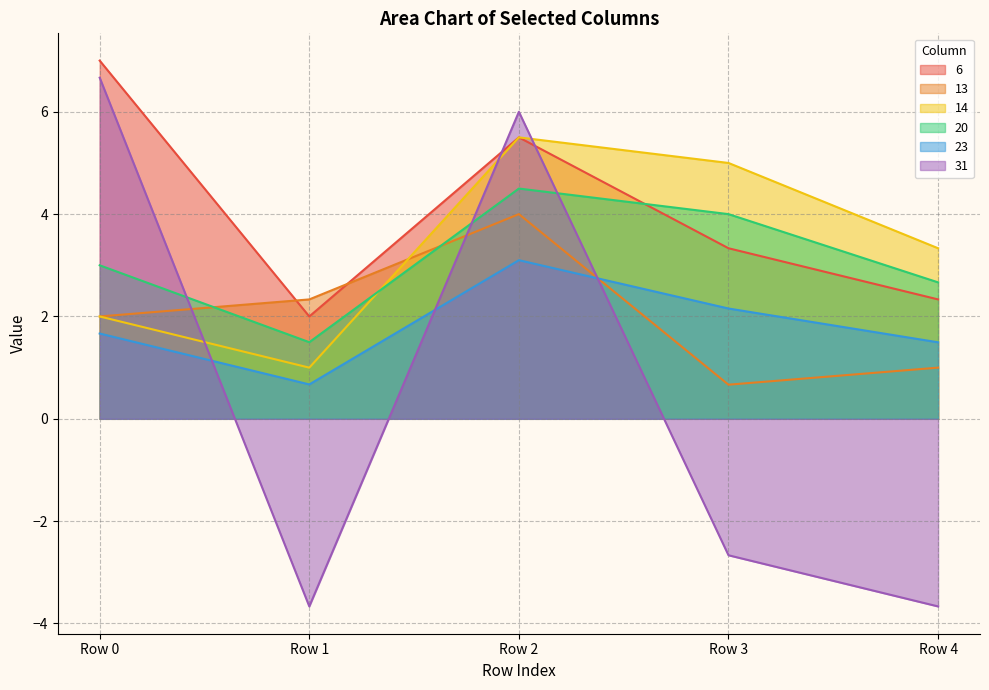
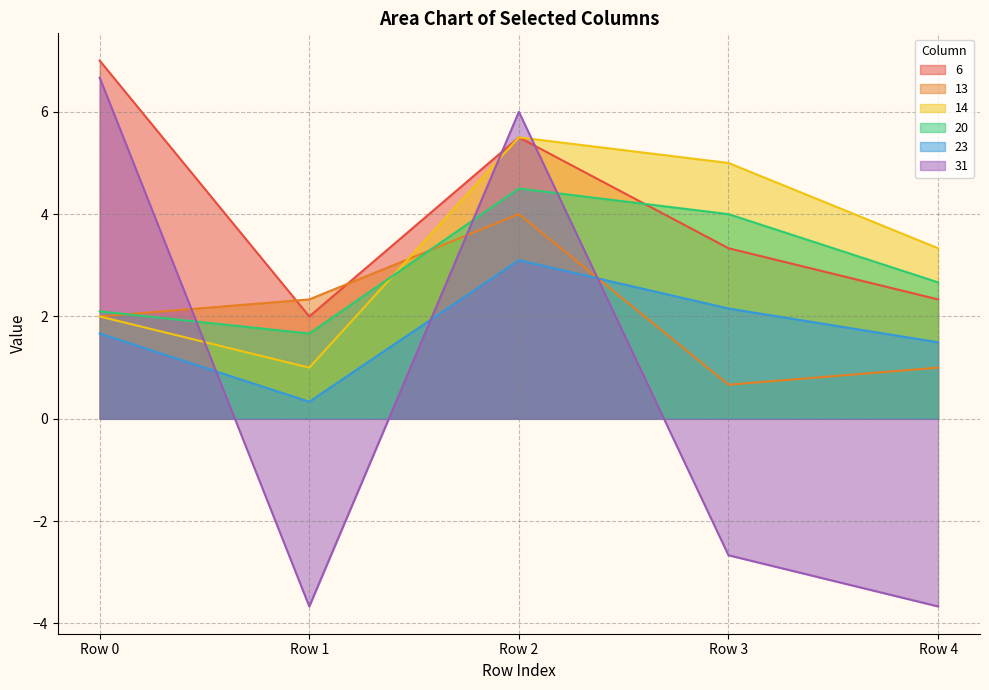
  {
    "20": {
-     "Row 0": 3.0,
-     "Row 1": 1.5,
+     "Row 0": 2.1,
+     "Row 1": 1.7,
      "Row 2": 4.5,
      "Row 3": 4.0,
      "Row 4": 2.7
    },
    "23": {
      "Row 0": 1.7,
-     "Row 1": 0.7,
+     "Row 1": 0.3,
      "Row 2": 3.1,
      "Row 3": 2.2,
      "Row 4": 1.5
    }
  }
